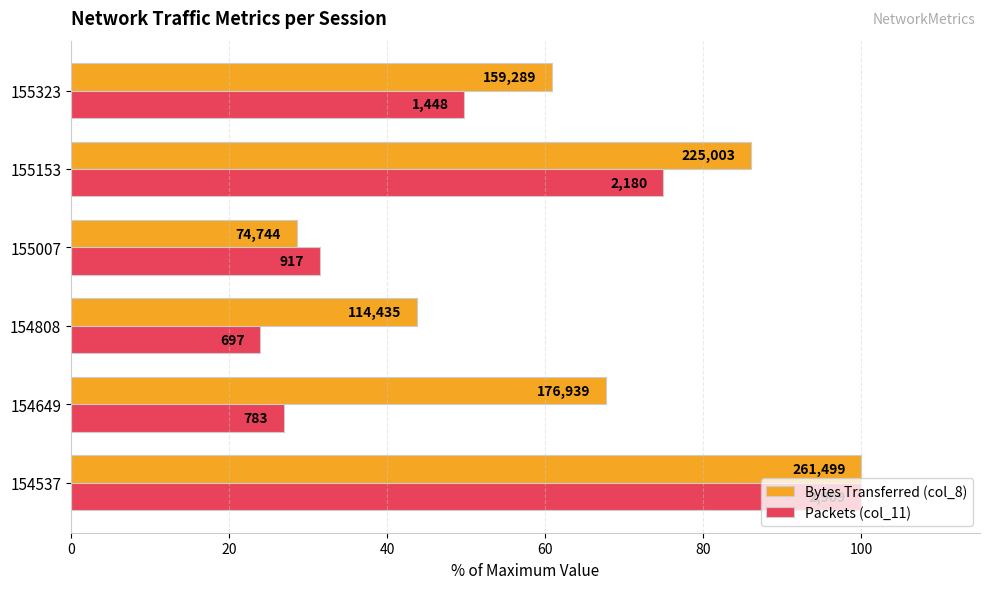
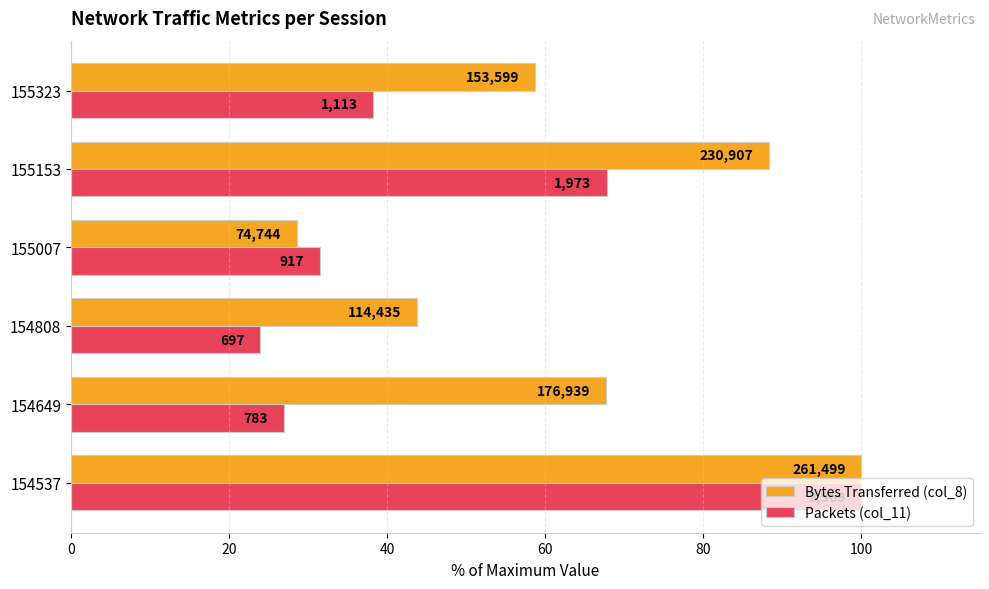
  {
    "Bytes Transferred (col_8)": {
-     "155323": "159,289",
-     "155153": "225,003"
+     "155323": "153,599",
+     "155153": "230,907"
    },
    "Packets (col_11)": {
-     "155323": "1,448",
-     "155153": "2,180"
+     "155323": "1,113",
+     "155153": "1,973"
    }
  }
